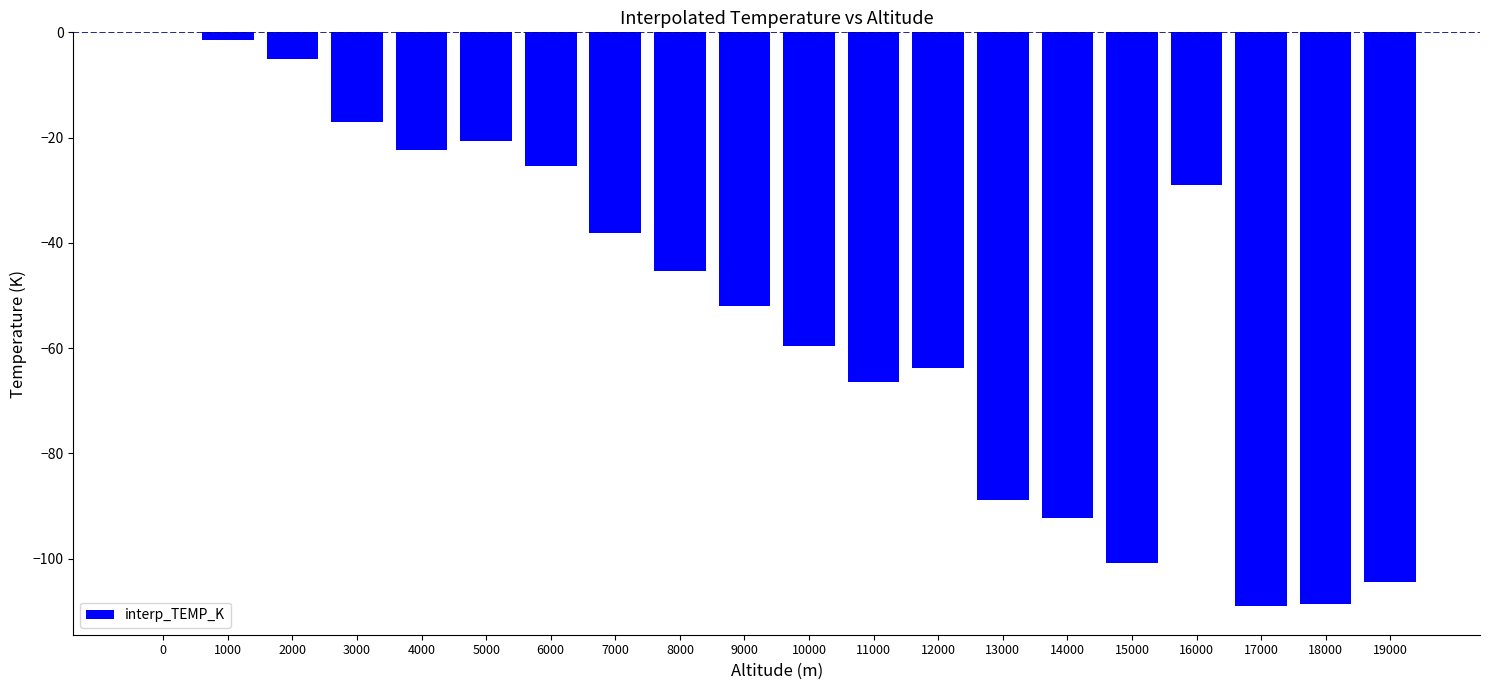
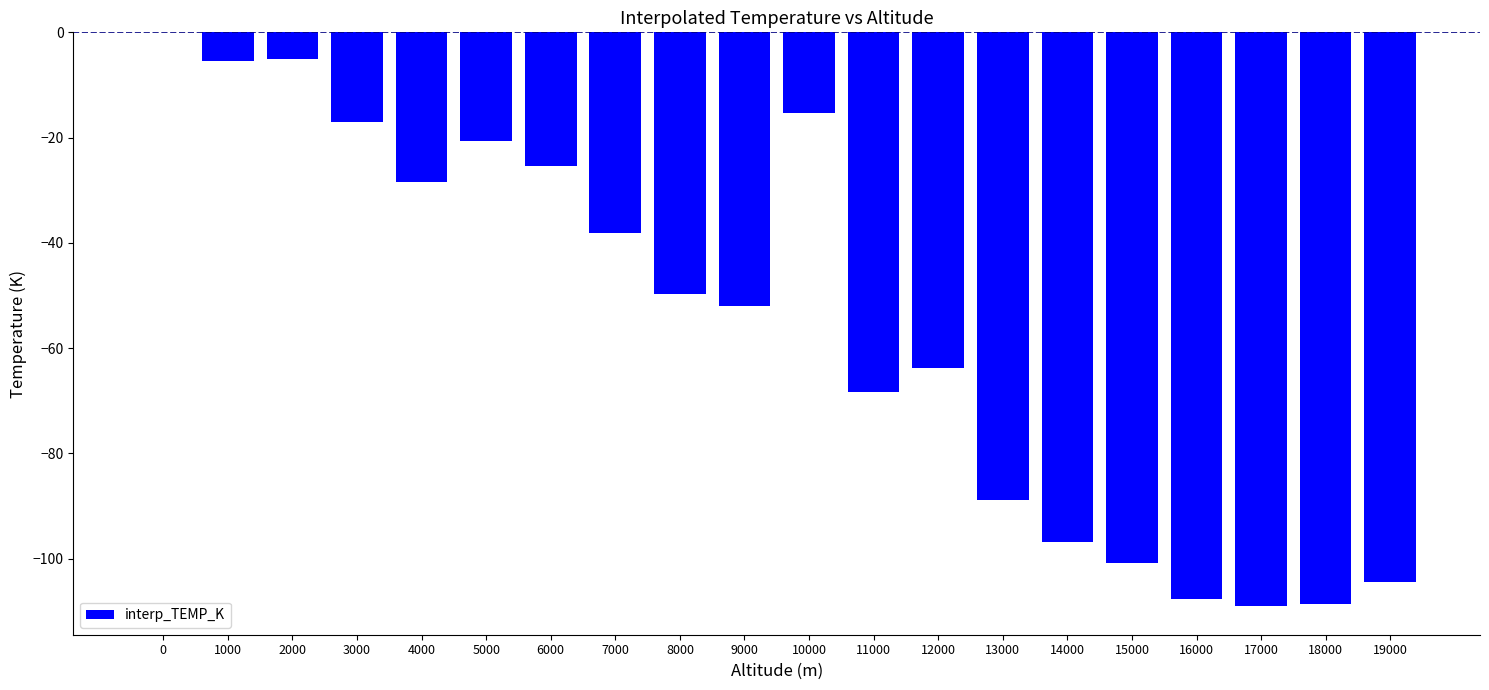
  {
    "0": 0,
-   "1000": -1,
+   "1000": -5,
    "2000": -5,
    "3000": -17,
-   "4000": -22,
+   "4000": -28,
    "5000": -21,
    "6000": -25,
    "7000": -38,
-   "8000": -45,
+   "8000": -50,
    "9000": -52,
-   "10000": -60,
-   "11000": -67,
+   "10000": -15,
+   "11000": -68,
    "12000": -64,
    "13000": -89,
-   "14000": -92,
+   "14000": -97,
    "15000": -101,
-   "16000": -29,
+   "16000": -108,
    "17000": -109,
    "18000": -109,
    "19000": -104
  }
